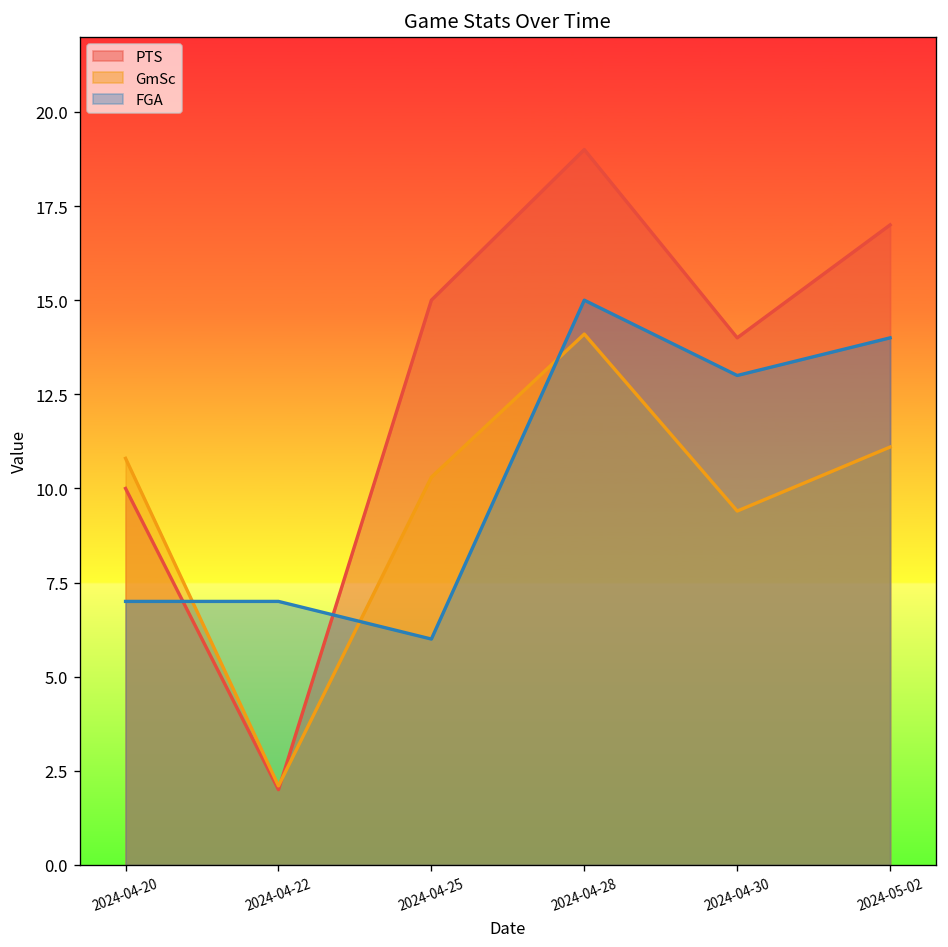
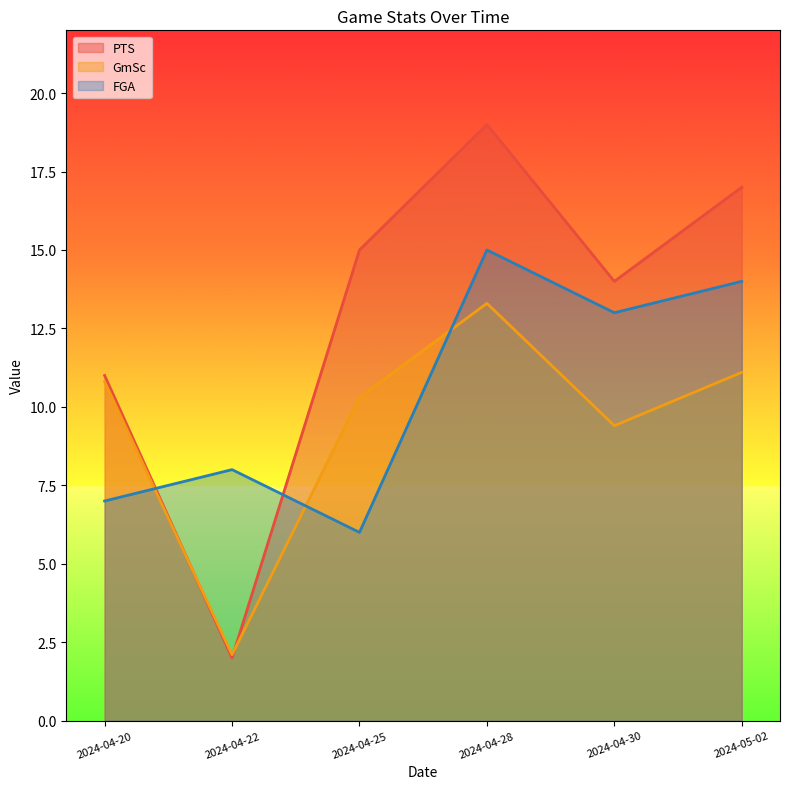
  {
    "PTS": {
-     "2024-04-20": 10,
+     "2024-04-20": 11,
      "2024-04-22": 2,
      "2024-04-25": 15,
      "2024-04-28": 19,
      "2024-04-30": 14,
      "2024-05-02": 17
    },
    "GmSc": {
      "2024-04-20": 10.8,
      "2024-04-22": 2.1,
      "2024-04-25": 10.3,
-     "2024-04-28": 14.1,
+     "2024-04-28": 13.3,
      "2024-04-30": 9.4,
      "2024-05-02": 11.1
    },
    "FGA": {
      "2024-04-20": 7,
-     "2024-04-22": 7,
+     "2024-04-22": 8,
      "2024-04-25": 6,
      "2024-04-28": 15,
      "2024-04-30": 13,
      "2024-05-02": 14
    }
  }
